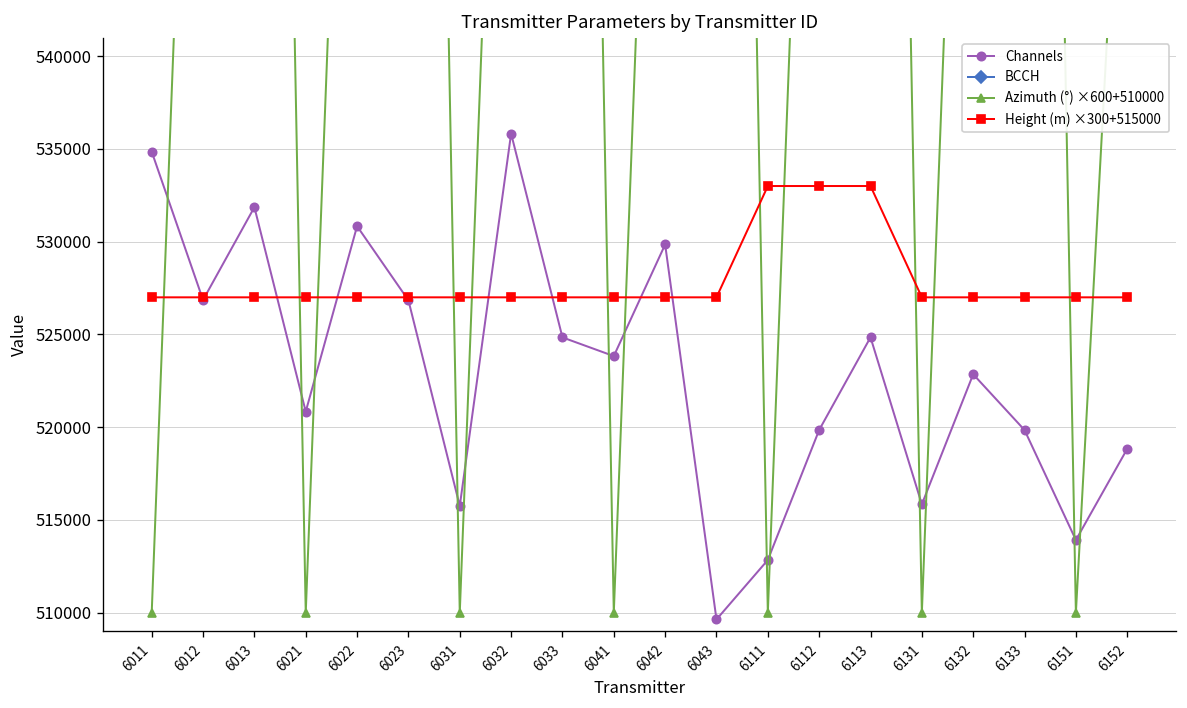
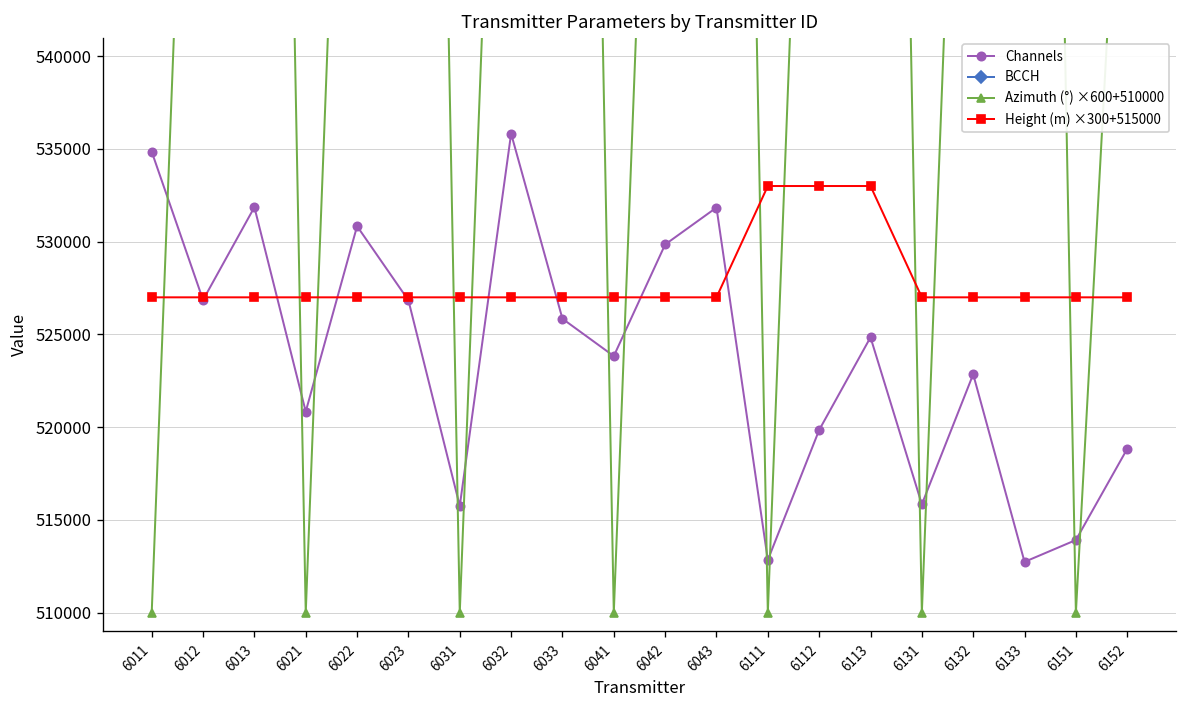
  {
    "Channels": {
      "6011": 534900,
      "6013": 531900,
      "6021": 520800,
      "6022": 530800,
      "6031": 515800,
      "6032": 535800,
-     "6033": 524800,
+     "6033": 525800,
      "6041": 523800,
      "6042": 529800,
-     "6043": 509600,
+     "6043": 531800,
      "6111": 512800,
      "6112": 519900,
      "6113": 524800,
      "6131": 515800,
      "6132": 522900,
-     "6133": 519800,
+     "6133": 512700,
      "6151": 513900,
      "6152": 518800
    },
    "Azimuth (°) ×600+510000": {
      "6011": 510000,
      "6021": 510000,
      "6031": 510000,
      "6041": 510000,
      "6111": 510000,
      "6131": 510000,
      "6151": 510000
    },
    "Height (m) ×300+515000": {
      "6011": 527000,
      "6013": 527000,
      "6021": 527000,
      "6022": 527000,
      "6031": 527000,
      "6032": 527000,
      "6033": 527000,
      "6041": 527000,
      "6042": 527000,
      "6043": 527000,
      "6111": 533000,
      "6112": 533000,
      "6113": 533000,
      "6131": 527000,
      "6132": 527000,
      "6133": 527000,
      "6151": 527000,
      "6152": 527000
    }
  }
